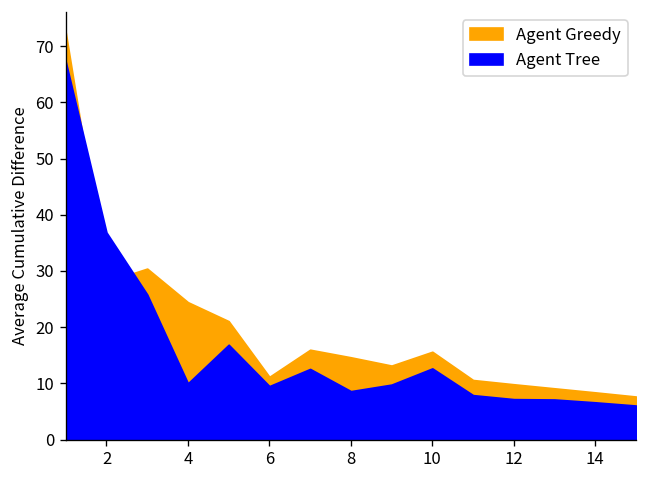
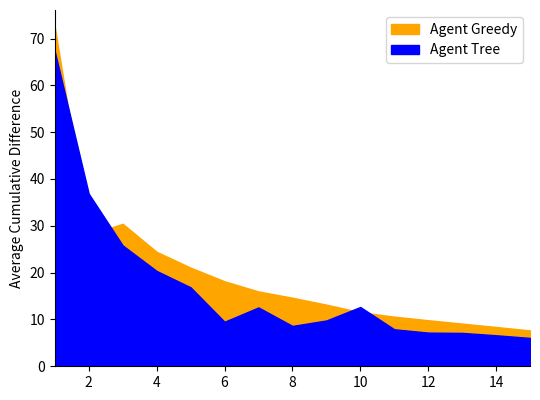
  {
    "Agent Greedy": {
      "4": 24,
-     "6": 11,
+     "6": 18,
      "8": 15,
-     "10": 16,
+     "10": 12,
      "12": 10,
      "14": 8
    },
    "Agent Tree": {
      "2": 37,
-     "4": 10,
+     "4": 20,
      "6": 10,
      "8": 9,
      "10": 13,
      "12": 7,
      "14": 7
    }
  }
